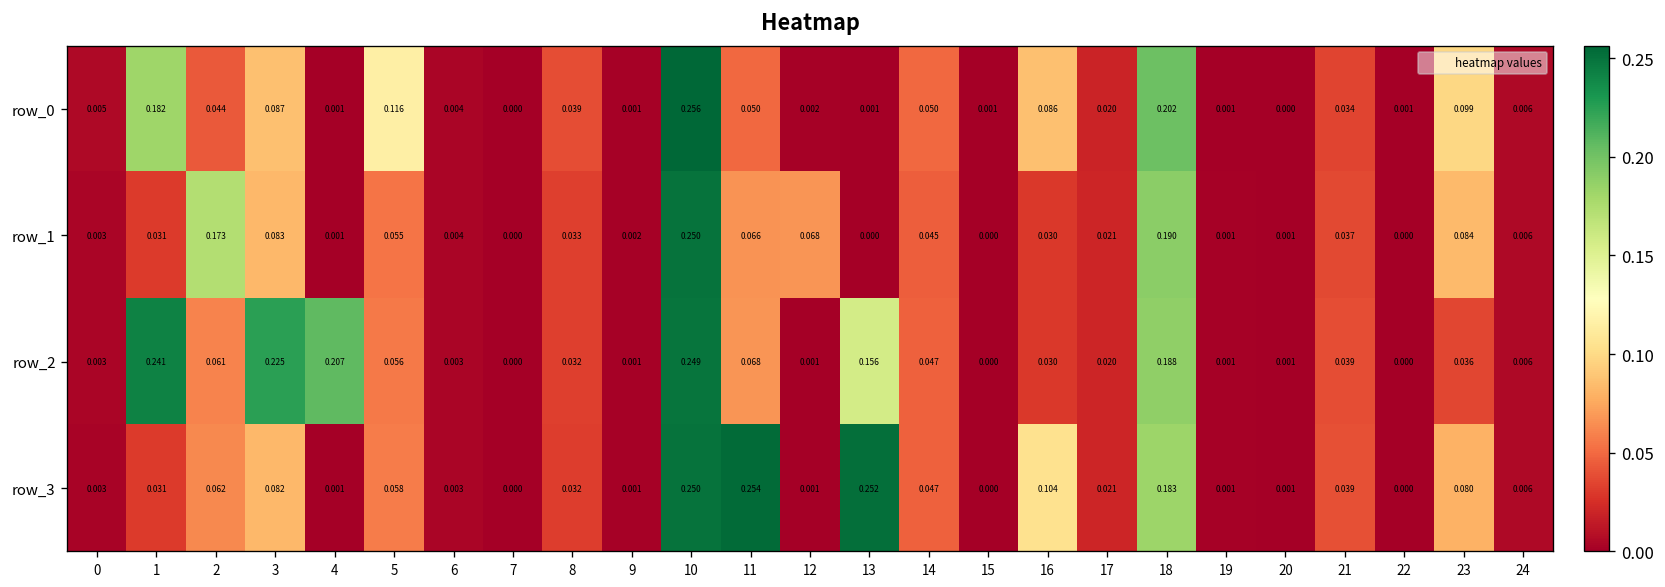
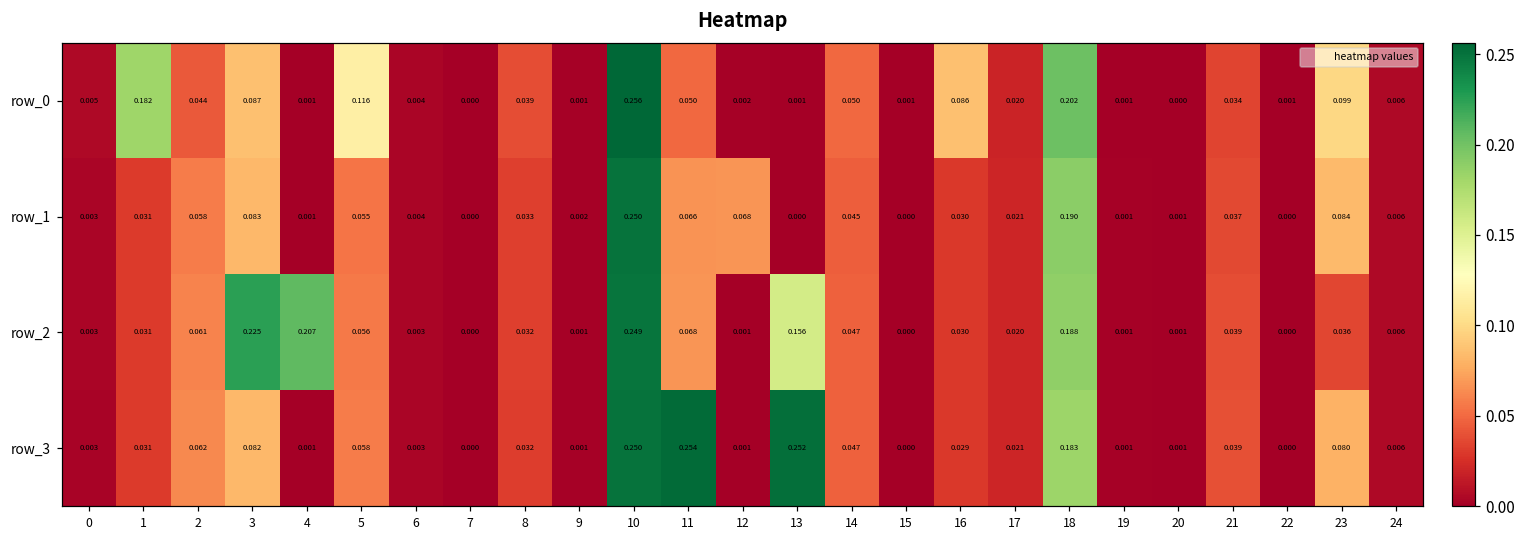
  {
    "row_0": {
      "0": 0.005,
      "1": 0.182,
      "2": 0.044,
      "3": 0.087,
      "4": 0.001,
      "5": 0.116,
      "6": 0.004,
      "7": 0.000,
      "8": 0.039,
      "9": 0.001,
      "10": 0.256,
      "11": 0.050,
      "12": 0.002,
      "13": 0.001,
      "14": 0.050,
      "15": 0.001,
      "16": 0.086,
      "17": 0.020,
      "18": 0.202,
      "19": 0.001,
      "20": 0.000,
      "21": 0.034,
      "22": 0.001,
      "23": 0.099,
      "24": 0.006
    },
    "row_1": {
      "0": 0.003,
      "1": 0.031,
-     "2": 0.173,
+     "2": 0.058,
      "3": 0.083,
      "4": 0.001,
      "5": 0.055,
      "6": 0.004,
      "7": 0.000,
      "8": 0.033,
      "9": 0.002,
      "10": 0.250,
      "11": 0.066,
      "12": 0.068,
      "13": 0.000,
      "14": 0.045,
      "15": 0.000,
      "16": 0.030,
      "17": 0.021,
      "18": 0.190,
      "19": 0.001,
      "20": 0.001,
      "21": 0.037,
      "22": 0.000,
      "23": 0.084,
      "24": 0.006
    },
    "row_2": {
      "0": 0.003,
-     "1": 0.241,
+     "1": 0.031,
      "2": 0.061,
      "3": 0.225,
      "4": 0.207,
      "5": 0.056,
      "6": 0.003,
      "7": 0.000,
      "8": 0.032,
      "9": 0.001,
      "10": 0.249,
      "11": 0.068,
      "12": 0.001,
      "13": 0.156,
      "14": 0.047,
      "15": 0.000,
      "16": 0.030,
      "17": 0.020,
      "18": 0.188,
      "19": 0.001,
      "20": 0.001,
      "21": 0.039,
      "22": 0.000,
      "23": 0.036,
      "24": 0.006
    },
    "row_3": {
      "0": 0.003,
      "1": 0.031,
      "2": 0.062,
      "3": 0.082,
      "4": 0.001,
      "5": 0.058,
      "6": 0.003,
      "7": 0.000,
      "8": 0.032,
      "9": 0.001,
      "10": 0.250,
      "11": 0.254,
      "12": 0.001,
      "13": 0.252,
      "14": 0.047,
      "15": 0.000,
-     "16": 0.104,
+     "16": 0.029,
      "17": 0.021,
      "18": 0.183,
      "19": 0.001,
      "20": 0.001,
      "21": 0.039,
      "22": 0.000,
      "23": 0.080,
      "24": 0.006
    }
  }
